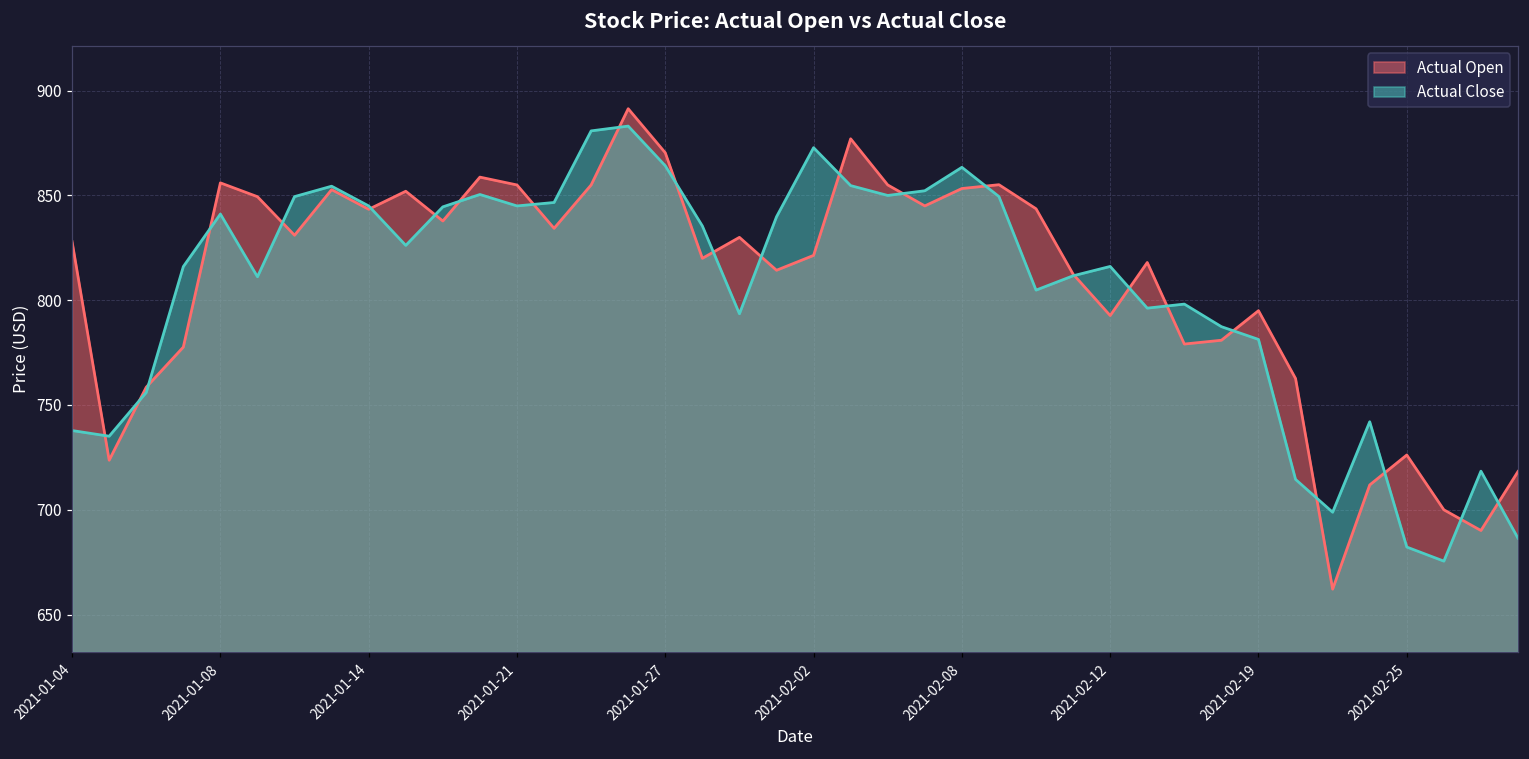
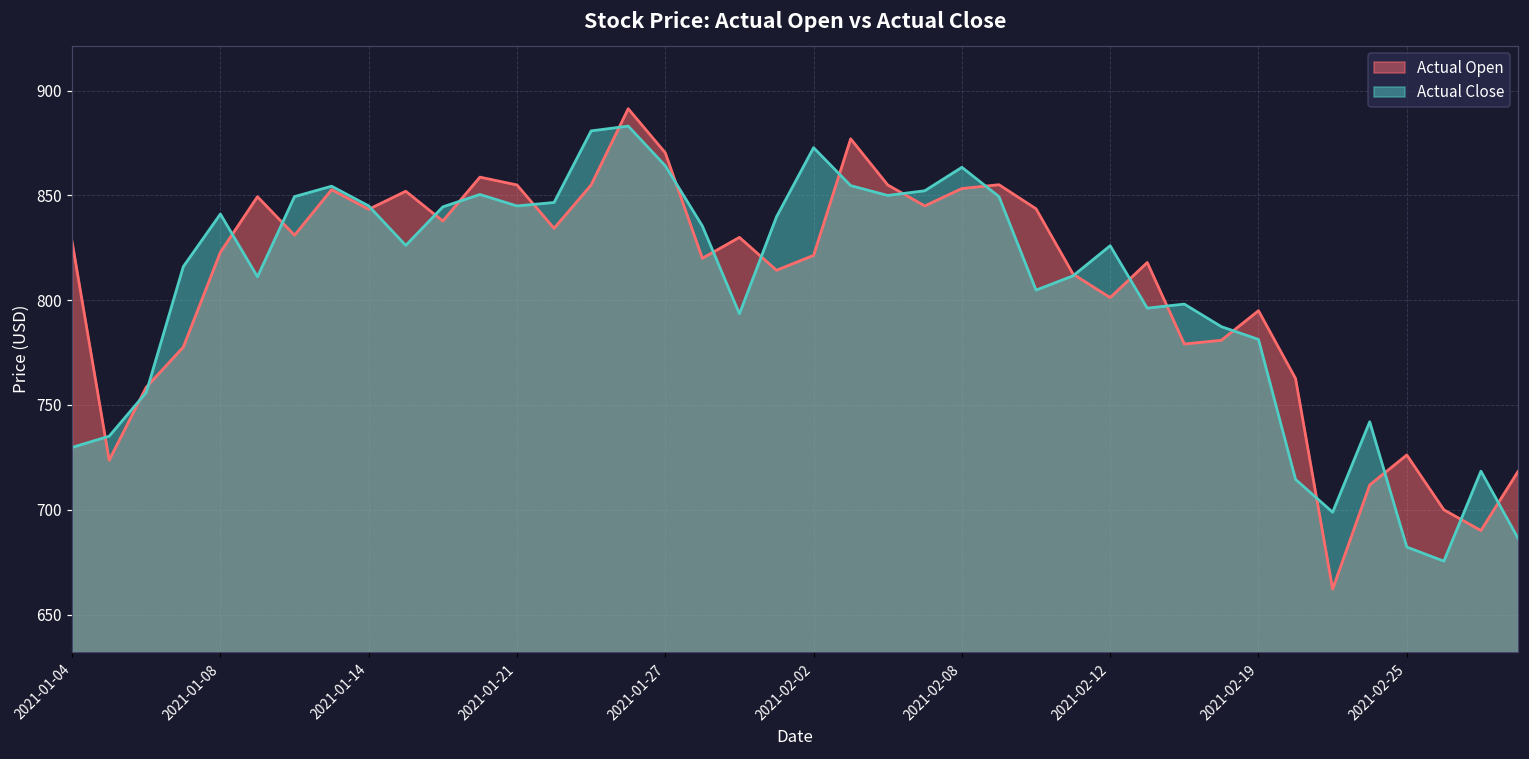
  {
    "Actual Open": {
      "2021-01-04": 828,
-     "2021-01-08": 856,
+     "2021-01-08": 823,
      "2021-01-14": 843,
      "2021-01-21": 855,
      "2021-01-27": 870,
      "2021-02-02": 821,
      "2021-02-08": 853,
-     "2021-02-12": 793,
+     "2021-02-12": 801,
      "2021-02-19": 795,
      "2021-02-25": 726
    },
    "Actual Close": {
-     "2021-01-04": 738,
+     "2021-01-04": 730,
      "2021-01-08": 841,
      "2021-01-14": 845,
      "2021-01-21": 845,
      "2021-01-27": 864,
      "2021-02-02": 873,
      "2021-02-08": 863,
-     "2021-02-12": 816,
+     "2021-02-12": 826,
      "2021-02-19": 781,
      "2021-02-25": 682
    }
  }
